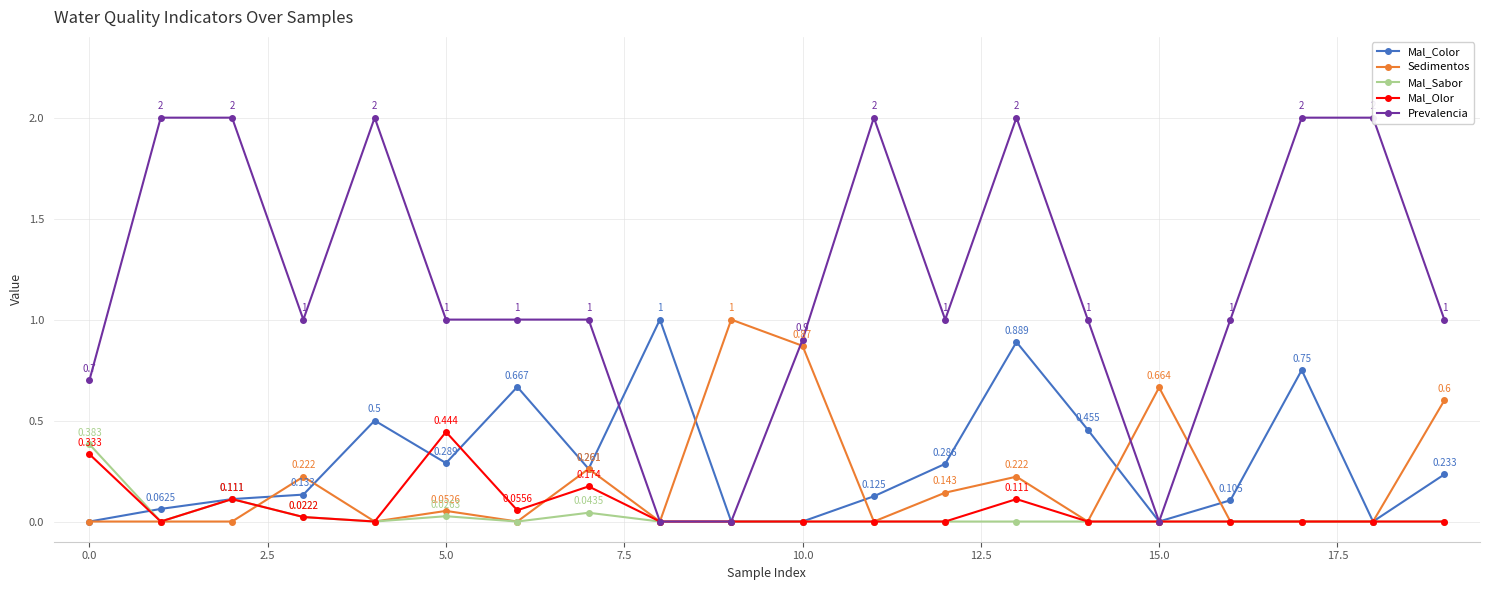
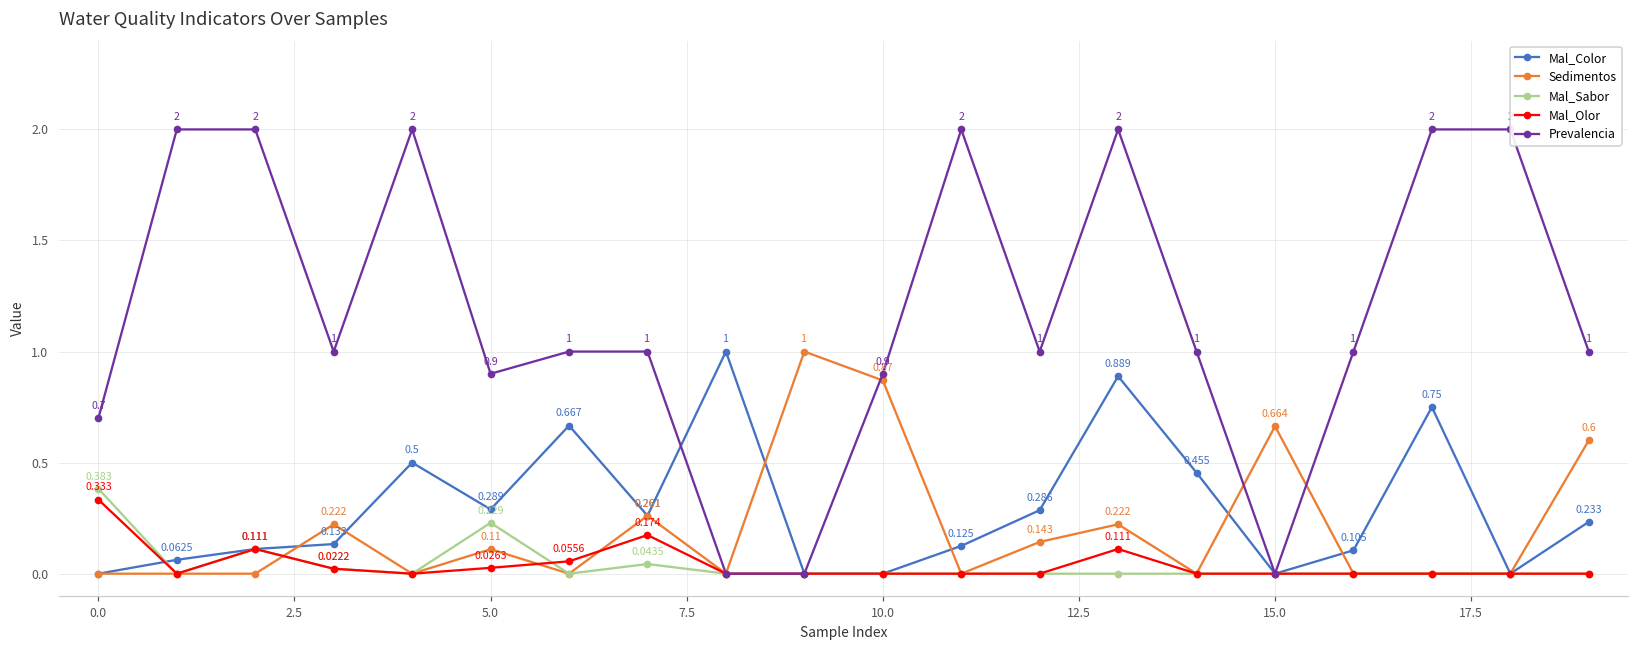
  {
    "Mal_Color": {
      "5.0": 0.289
    },
    "Sedimentos": {
-     "5.0": 0.0526,
+     "5.0": 0.11,
      "15.0": 0.664
    },
    "Mal_Sabor": {
      "0.0": 0.383,
-     "5.0": 0.0263
+     "5.0": 0.229
    },
    "Mal_Olor": {
-     "5.0": 0.444
+     "5.0": 0.0263
    },
    "Prevalencia": {
      "0.0": 0.7,
-     "5.0": 1
+     "5.0": 0.9
    }
  }
